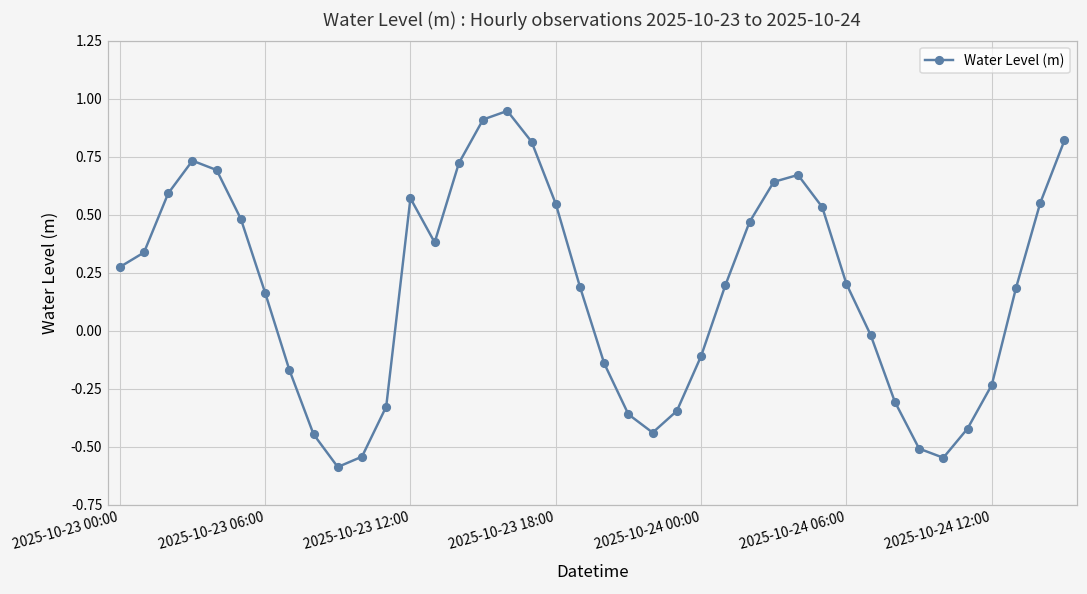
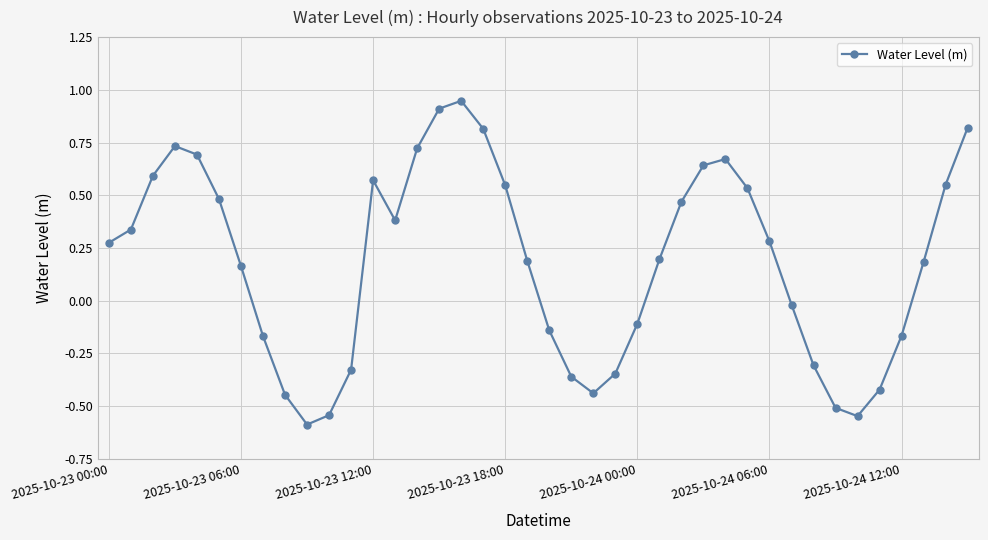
  {
    "2025-10-23 00:00": 0.27,
    "2025-10-23 06:00": 0.16,
    "2025-10-23 12:00": 0.57,
    "2025-10-23 18:00": 0.55,
    "2025-10-24 00:00": -0.11,
-   "2025-10-24 06:00": 0.20,
-   "2025-10-24 12:00": -0.23
+   "2025-10-24 06:00": 0.28,
+   "2025-10-24 12:00": -0.17
  }
